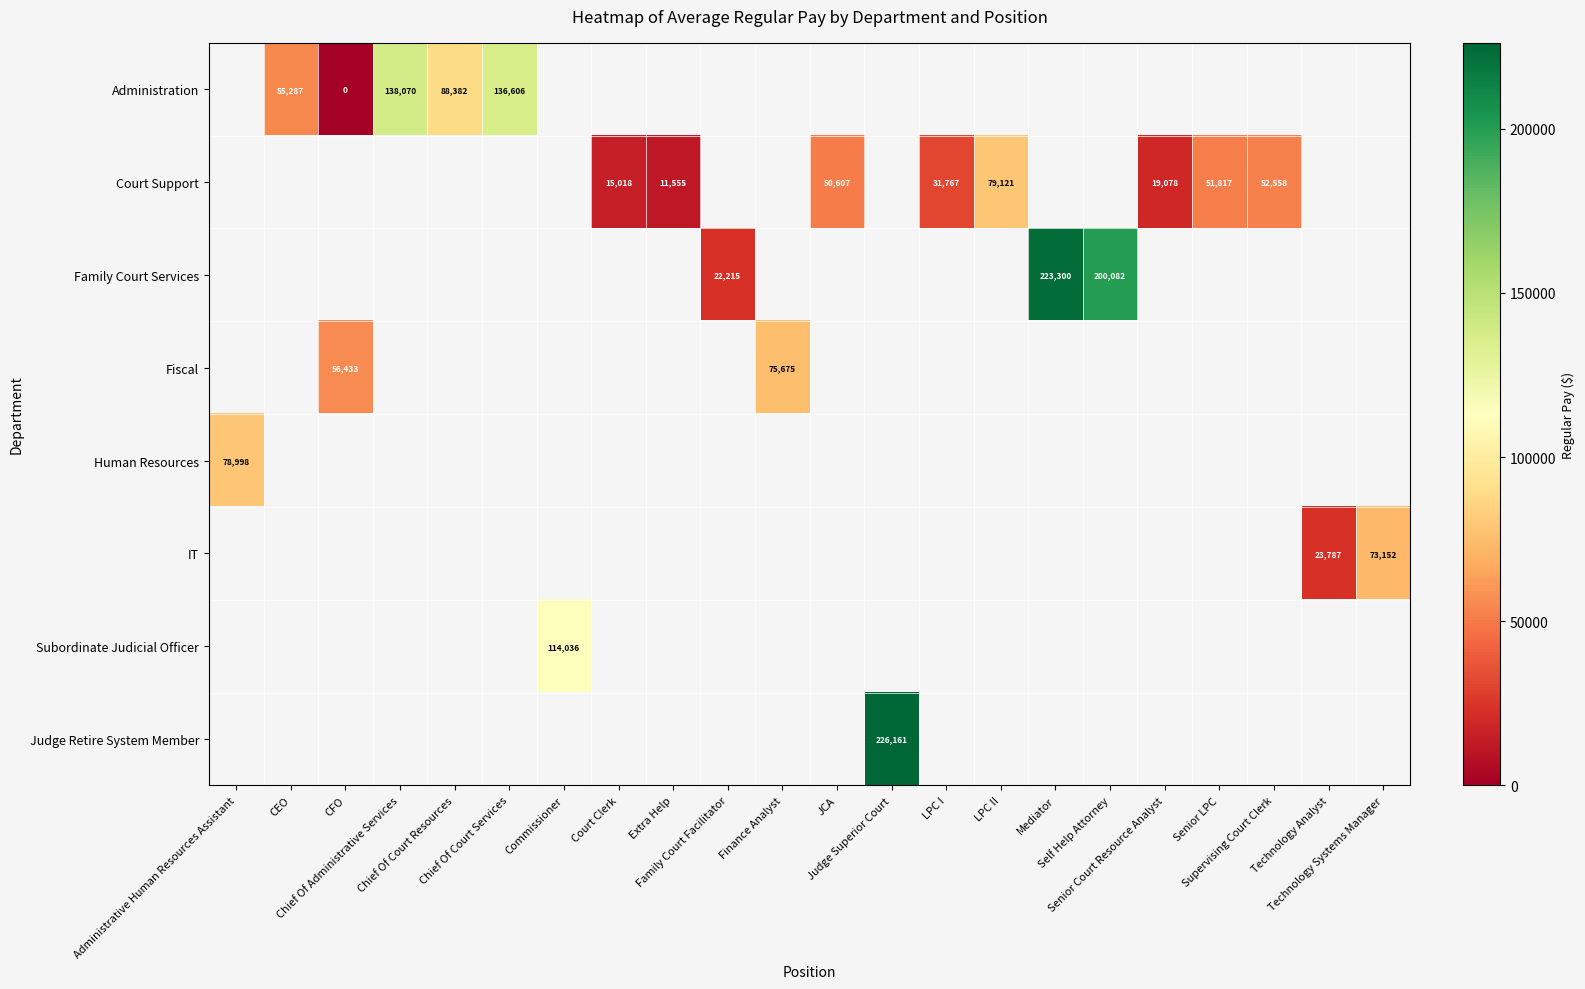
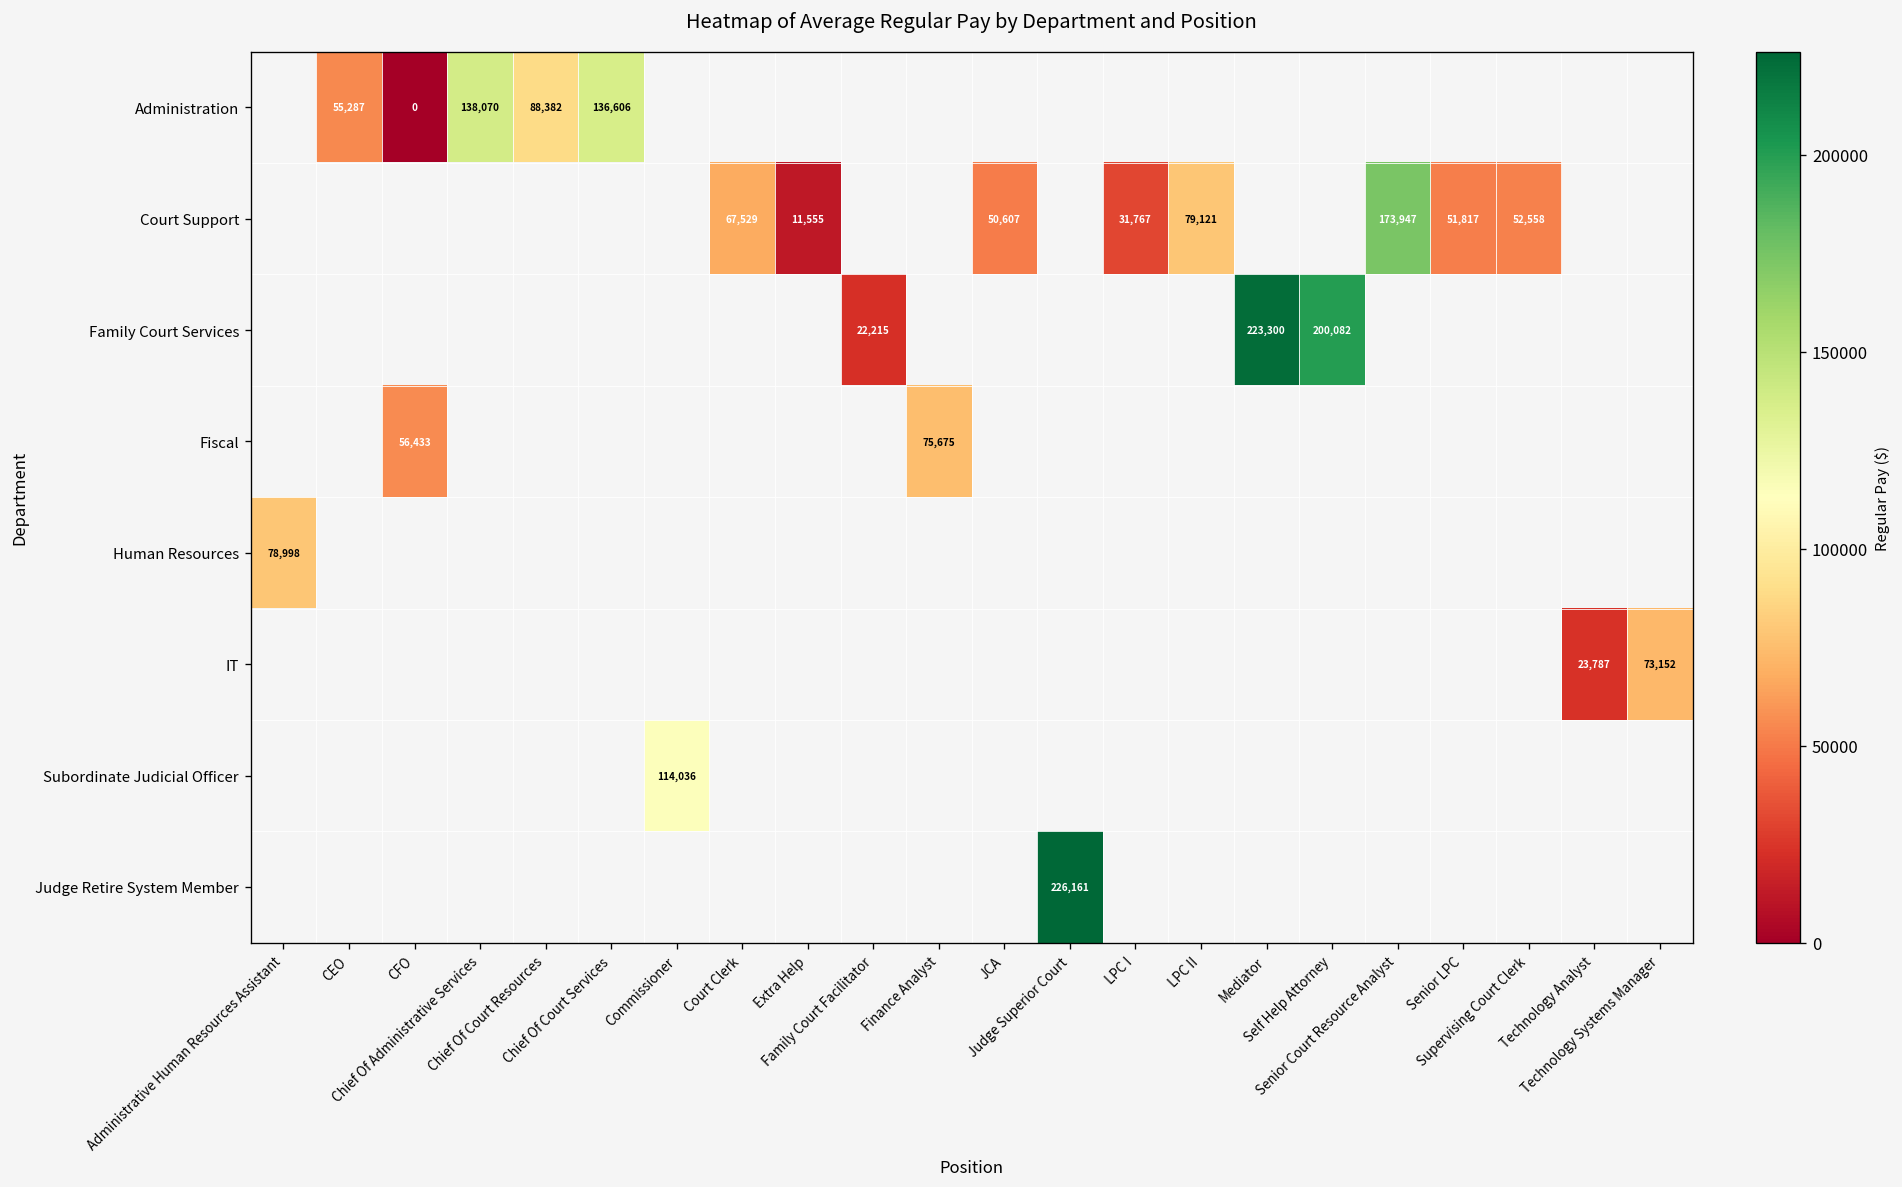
  {
    "Administration": {
      "CEO": "55,287",
      "CFO": "0",
      "Chief Of Administrative Services": "138,070",
      "Chief Of Court Resources": "88,382",
      "Chief Of Court Services": "136,606"
    },
    "Court Support": {
-     "Court Clerk": "15,018",
+     "Court Clerk": "67,529",
      "Extra Help": "11,555",
      "JCA": "50,607",
      "LPC I": "31,767",
      "LPC II": "79,121",
-     "Senior Court Resource Analyst": "19,078",
+     "Senior Court Resource Analyst": "173,947",
      "Senior LPC": "51,817",
      "Supervising Court Clerk": "52,558"
    },
    "Family Court Services": {
      "Family Court Facilitator": "22,215",
      "Mediator": "223,300",
      "Self Help Attorney": "200,082"
    },
    "Fiscal": {
      "CFO": "56,433",
      "Finance Analyst": "75,675"
    },
    "Human Resources": {
      "Administrative Human Resources Assistant": "78,998"
    },
    "IT": {
      "Technology Analyst": "23,787",
      "Technology Systems Manager": "73,152"
    },
    "Subordinate Judicial Officer": {
      "Commissioner": "114,036"
    },
    "Judge Retire System Member": {
      "Judge Superior Court": "226,161"
    }
  }
